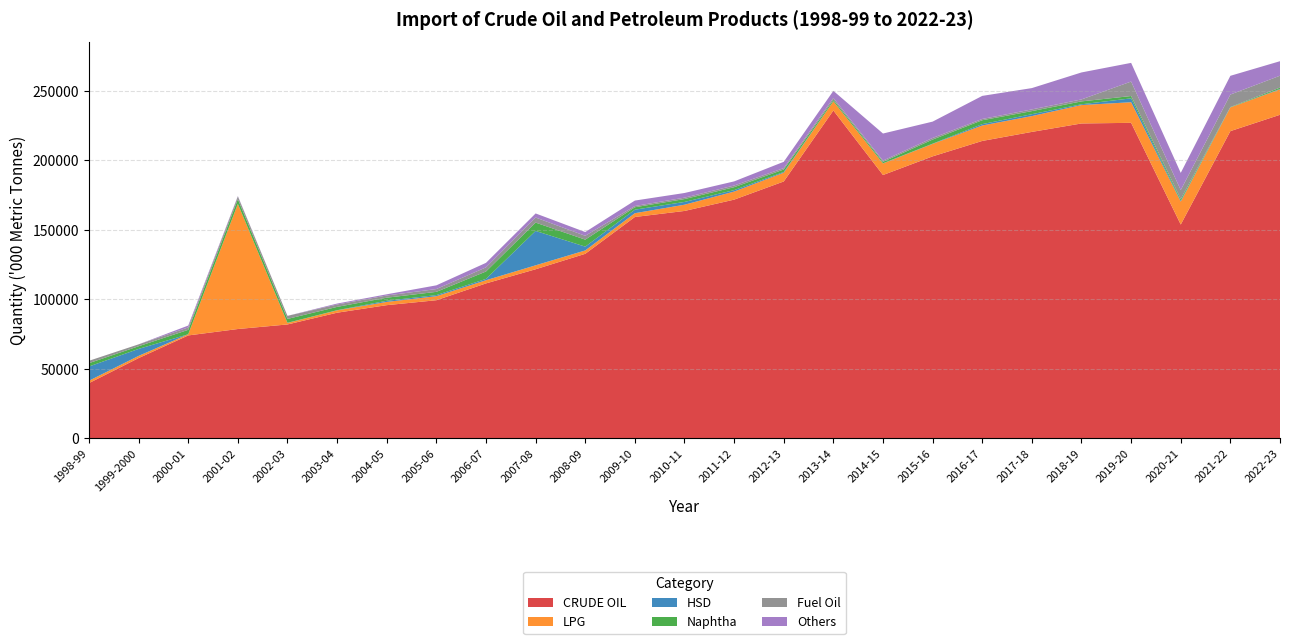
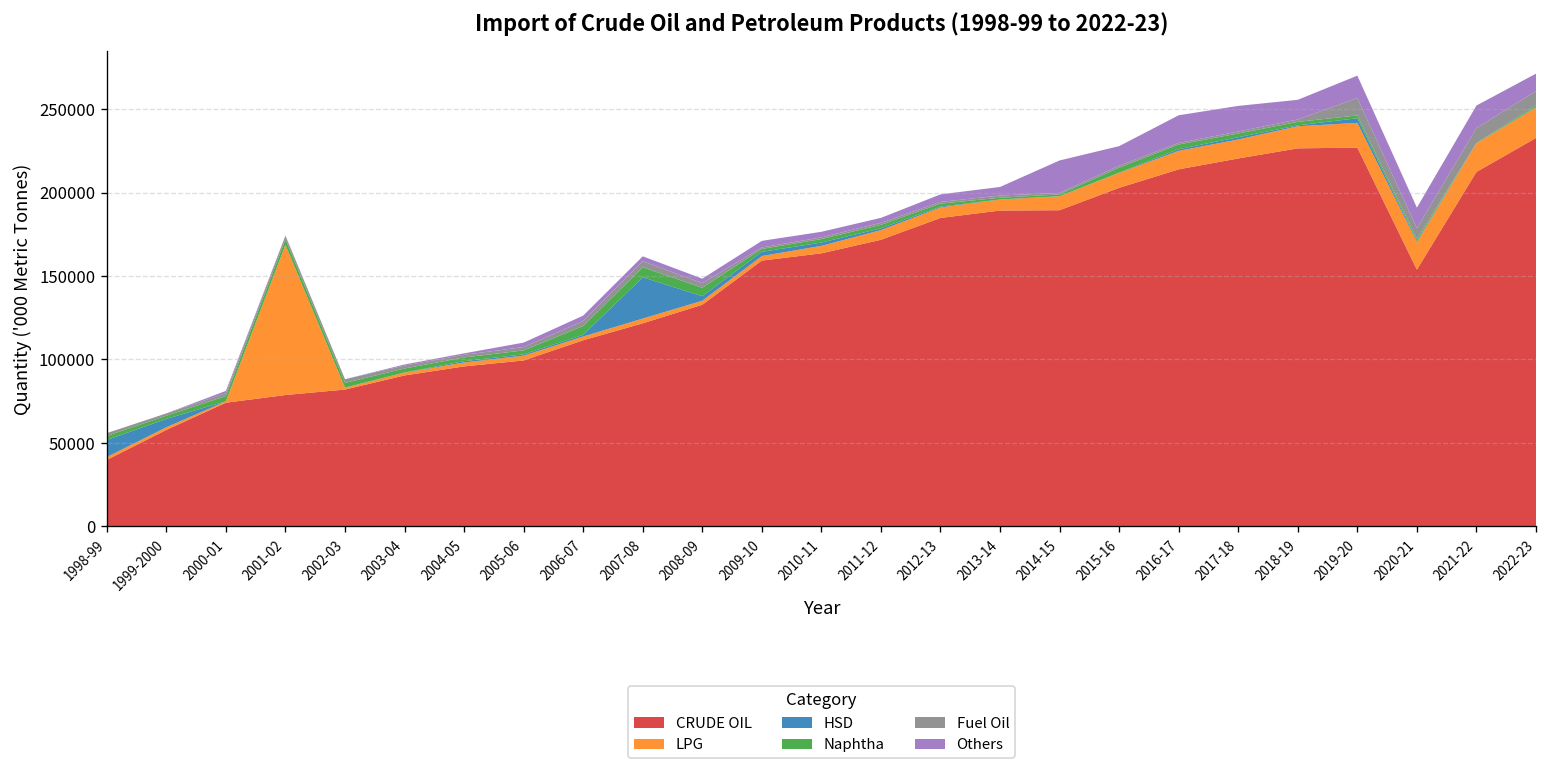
  {
    "CRUDE OIL": {
      "2001-02": 79000,
      "2004-05": 96000,
      "2005-06": 99000,
      "2006-07": 112000,
      "2007-08": 122000,
      "2008-09": 133000,
      "2009-10": 159000,
      "2010-11": 164000,
      "2011-12": 172000,
      "2012-13": 185000,
-     "2013-14": 236000,
+     "2013-14": 189000,
      "2014-15": 189000,
      "2015-16": 203000,
      "2016-17": 214000,
      "2017-18": 220000,
      "2018-19": 226000,
      "2019-20": 227000,
      "2020-21": 154000,
-     "2021-22": 221000,
+     "2021-22": 212000,
      "2022-23": 233000
    },
    "LPG": {
      "2007-08": 3000,
      "2008-09": 2000,
      "2009-10": 3000,
      "2010-11": 4000,
      "2019-20": 15000
    },
    "HSD": {
      "1998-99": 10000,
      "1999-2000": 5000,
      "2007-08": 25000,
      "2008-09": 3000,
      "2010-11": 2000
    },
    "Naphtha": {
      "2001-02": 3000,
      "2002-03": 3000,
      "2005-06": 2000,
      "2006-07": 5000,
      "2007-08": 6000,
      "2008-09": 5000
    },
    "Fuel Oil": {
      "2005-06": 2000,
      "2006-07": 3000,
      "2007-08": 4000,
      "2008-09": 3000,
      "2019-20": 10000,
      "2020-21": 6000,
      "2021-22": 9000,
      "2022-23": 9000
    },
    "Others": {
      "2005-06": 3000,
      "2006-07": 3000,
      "2007-08": 3000,
      "2008-09": 3000,
      "2009-10": 4000,
      "2010-11": 3000,
      "2011-12": 3000,
      "2012-13": 5000,
      "2013-14": 5000,
      "2014-15": 19000,
      "2015-16": 12000,
      "2016-17": 17000,
      "2017-18": 15000,
-     "2018-19": 19000,
+     "2018-19": 12000,
      "2019-20": 13000,
      "2020-21": 12000,
      "2021-22": 13000,
      "2022-23": 10000
    }
  }
